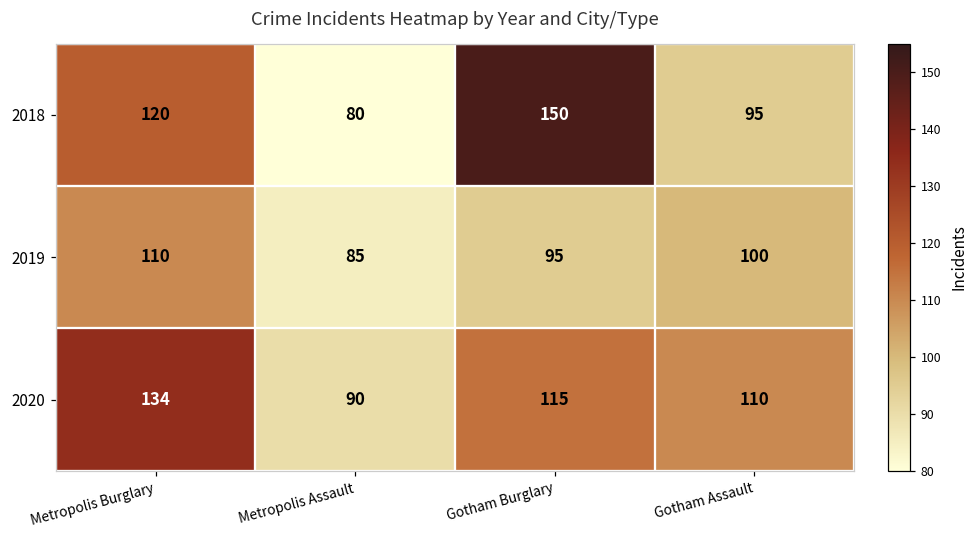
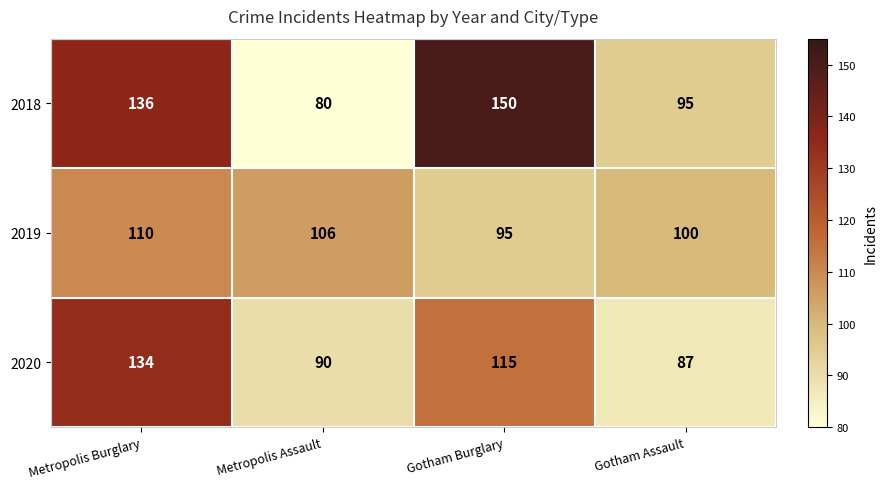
  {
    "2018": {
-     "Metropolis Burglary": 120,
+     "Metropolis Burglary": 136,
      "Metropolis Assault": 80,
      "Gotham Burglary": 150,
      "Gotham Assault": 95
    },
    "2019": {
      "Metropolis Burglary": 110,
-     "Metropolis Assault": 85,
+     "Metropolis Assault": 106,
      "Gotham Burglary": 95,
      "Gotham Assault": 100
    },
    "2020": {
      "Metropolis Burglary": 134,
      "Metropolis Assault": 90,
      "Gotham Burglary": 115,
-     "Gotham Assault": 110
+     "Gotham Assault": 87
    }
  }
